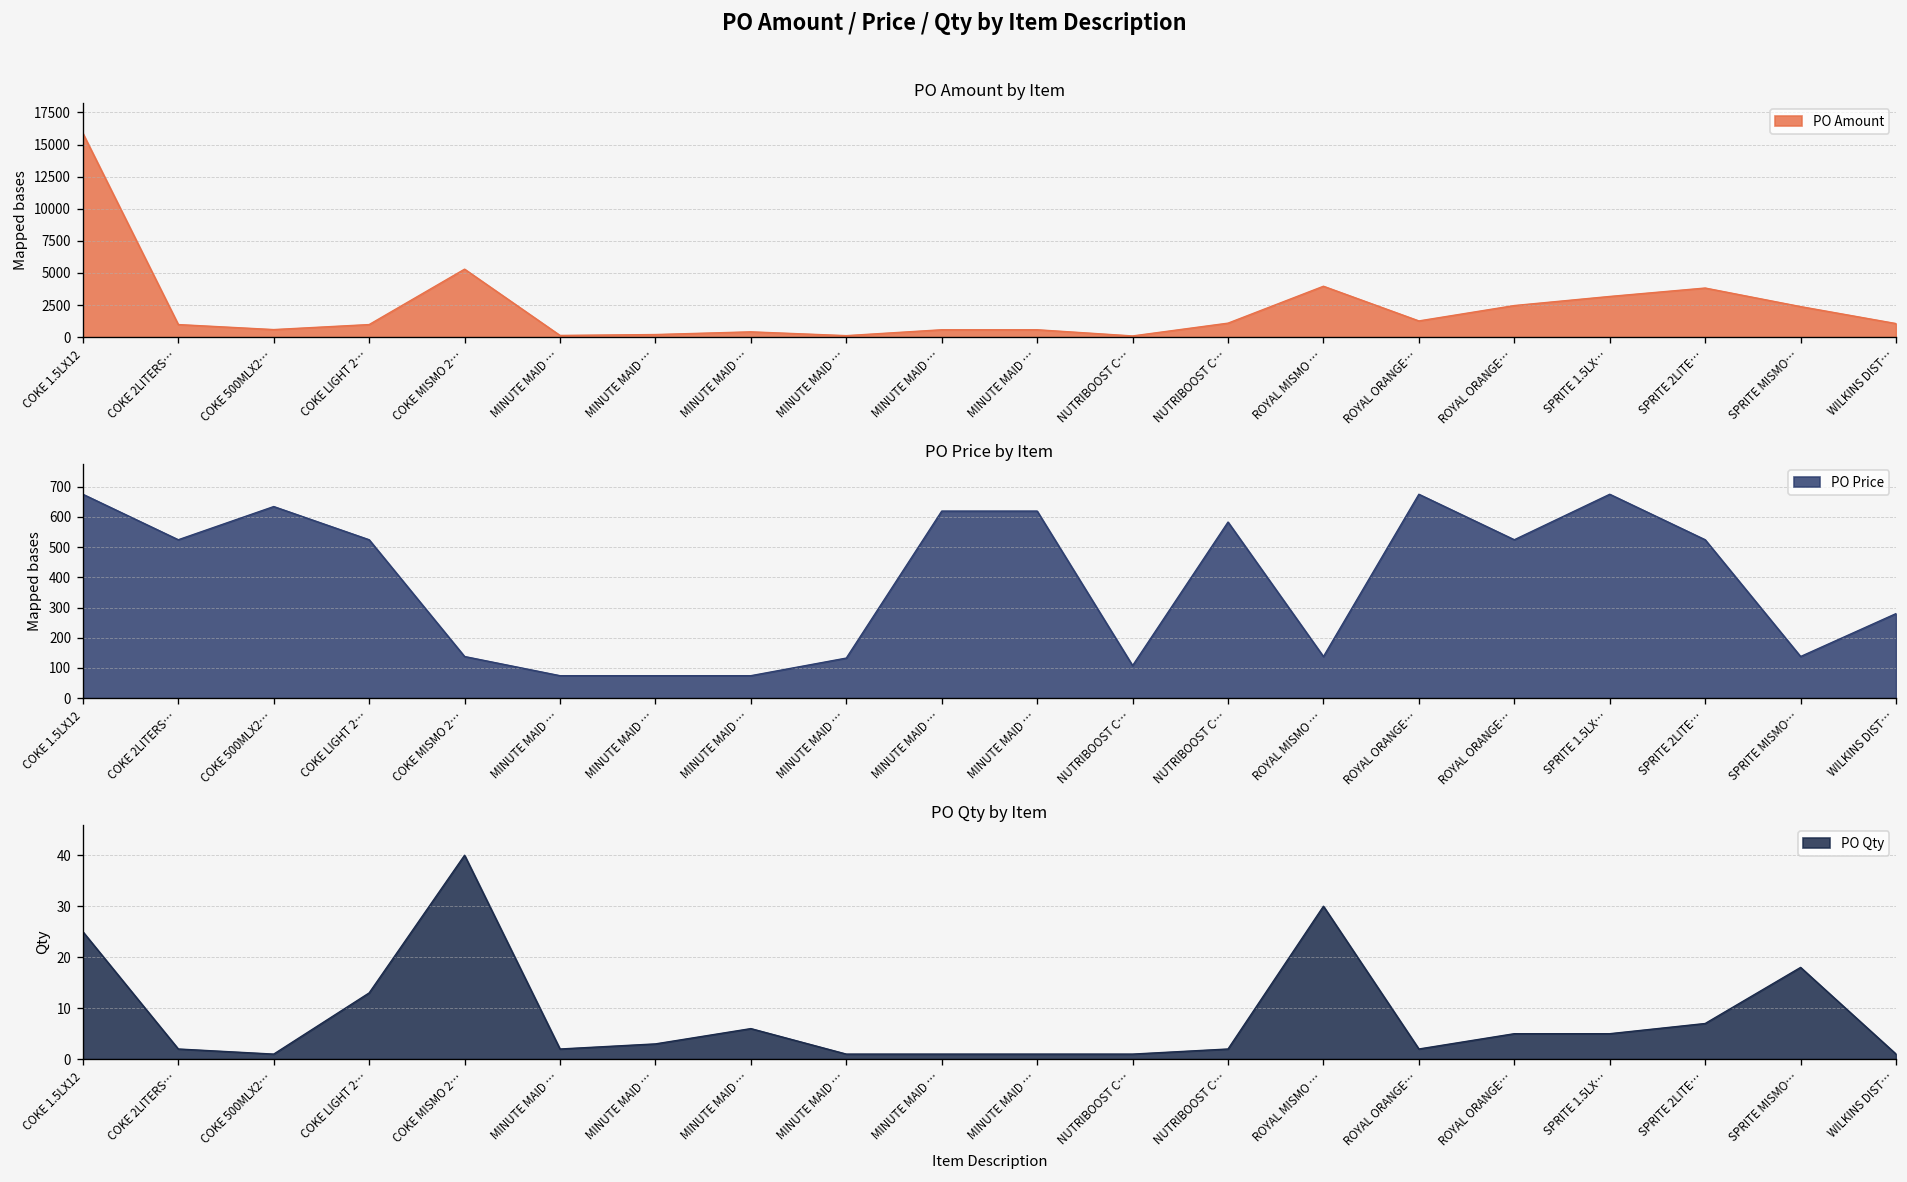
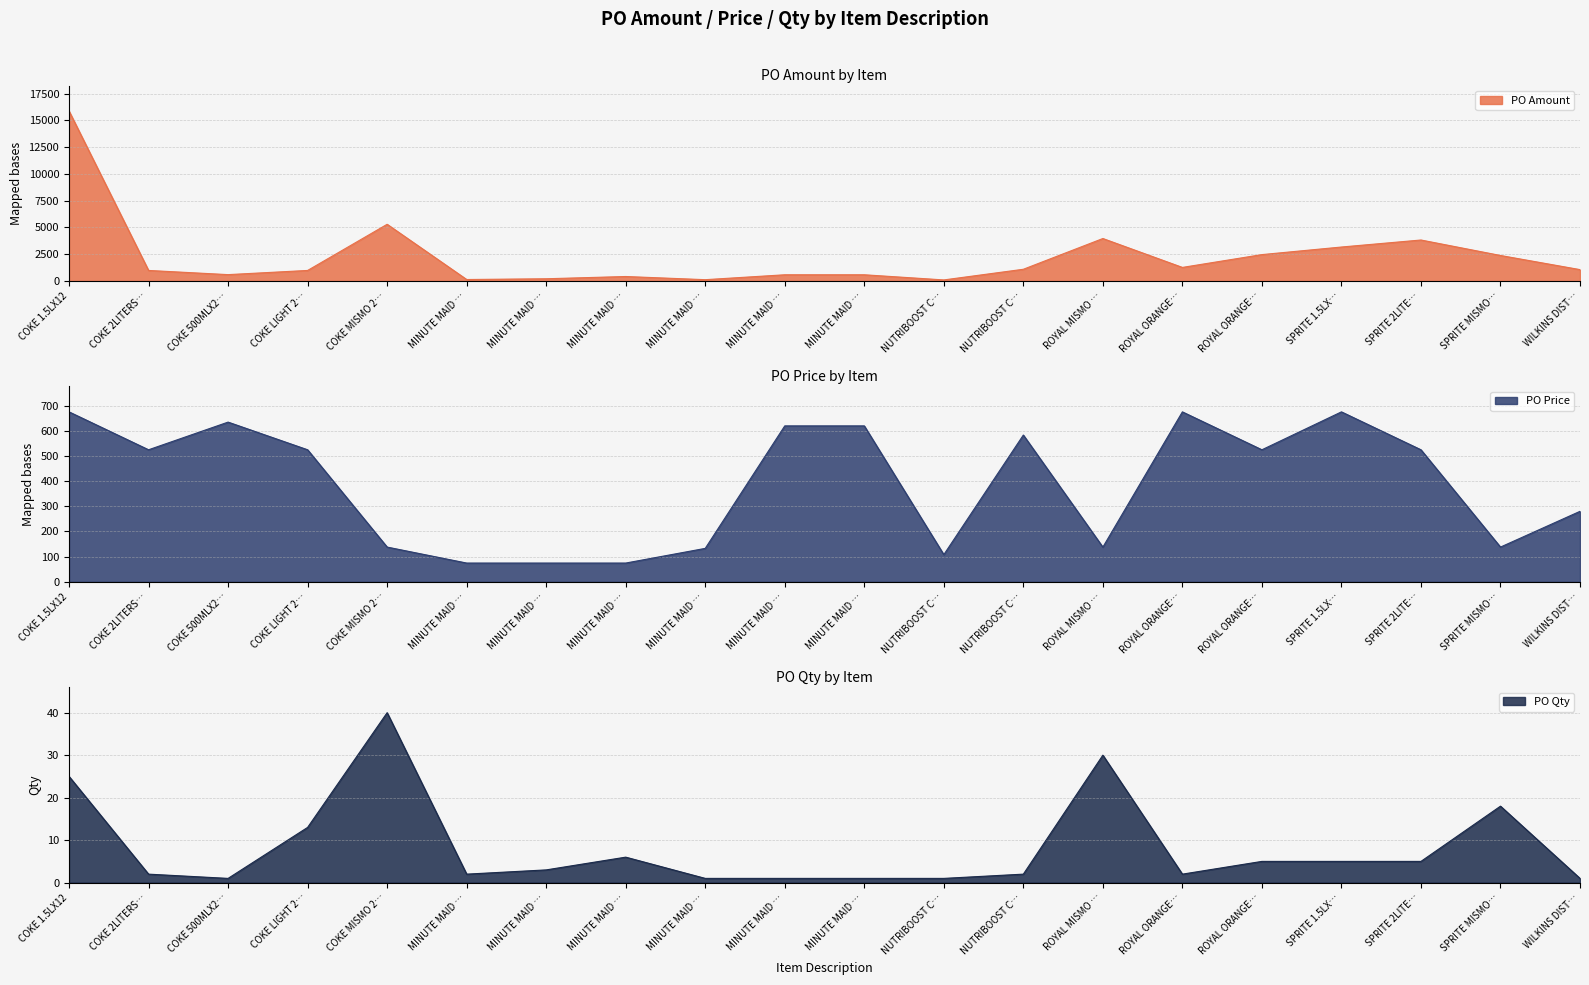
  {
    "PO Amount by Item": {
      "COKE 1.5LX12": 15900,
      "COKE 2LITERS…": 1000,
      "COKE 500MLX2…": 600,
      "COKE LIGHT 2…": 1000,
      "COKE MISMO 2…": 5300,
      "ROYAL MISMO …": 4000,
      "SPRITE 1.5LX…": 3200,
      "SPRITE 2LITE…": 3800,
      "SPRITE MISMO…": 2400,
      "WILKINS DIST…": 1100
    },
    "PO Price by Item": {
      "COKE 1.5LX12": 680,
      "COKE 2LITERS…": 520,
      "COKE 500MLX2…": 630,
      "COKE LIGHT 2…": 520,
      "COKE MISMO 2…": 140,
      "ROYAL MISMO …": 140,
      "SPRITE 1.5LX…": 680,
      "SPRITE 2LITE…": 520,
      "SPRITE MISMO…": 140,
      "WILKINS DIST…": 280
    },
    "PO Qty by Item": {
      "COKE 1.5LX12": 25,
      "COKE 2LITERS…": 2,
      "COKE 500MLX2…": 1,
      "COKE LIGHT 2…": 13,
      "COKE MISMO 2…": 40,
      "ROYAL MISMO …": 30,
      "SPRITE 1.5LX…": 5,
-     "SPRITE 2LITE…": 7,
+     "SPRITE 2LITE…": 5,
      "SPRITE MISMO…": 18,
      "WILKINS DIST…": 1
    }
  }
